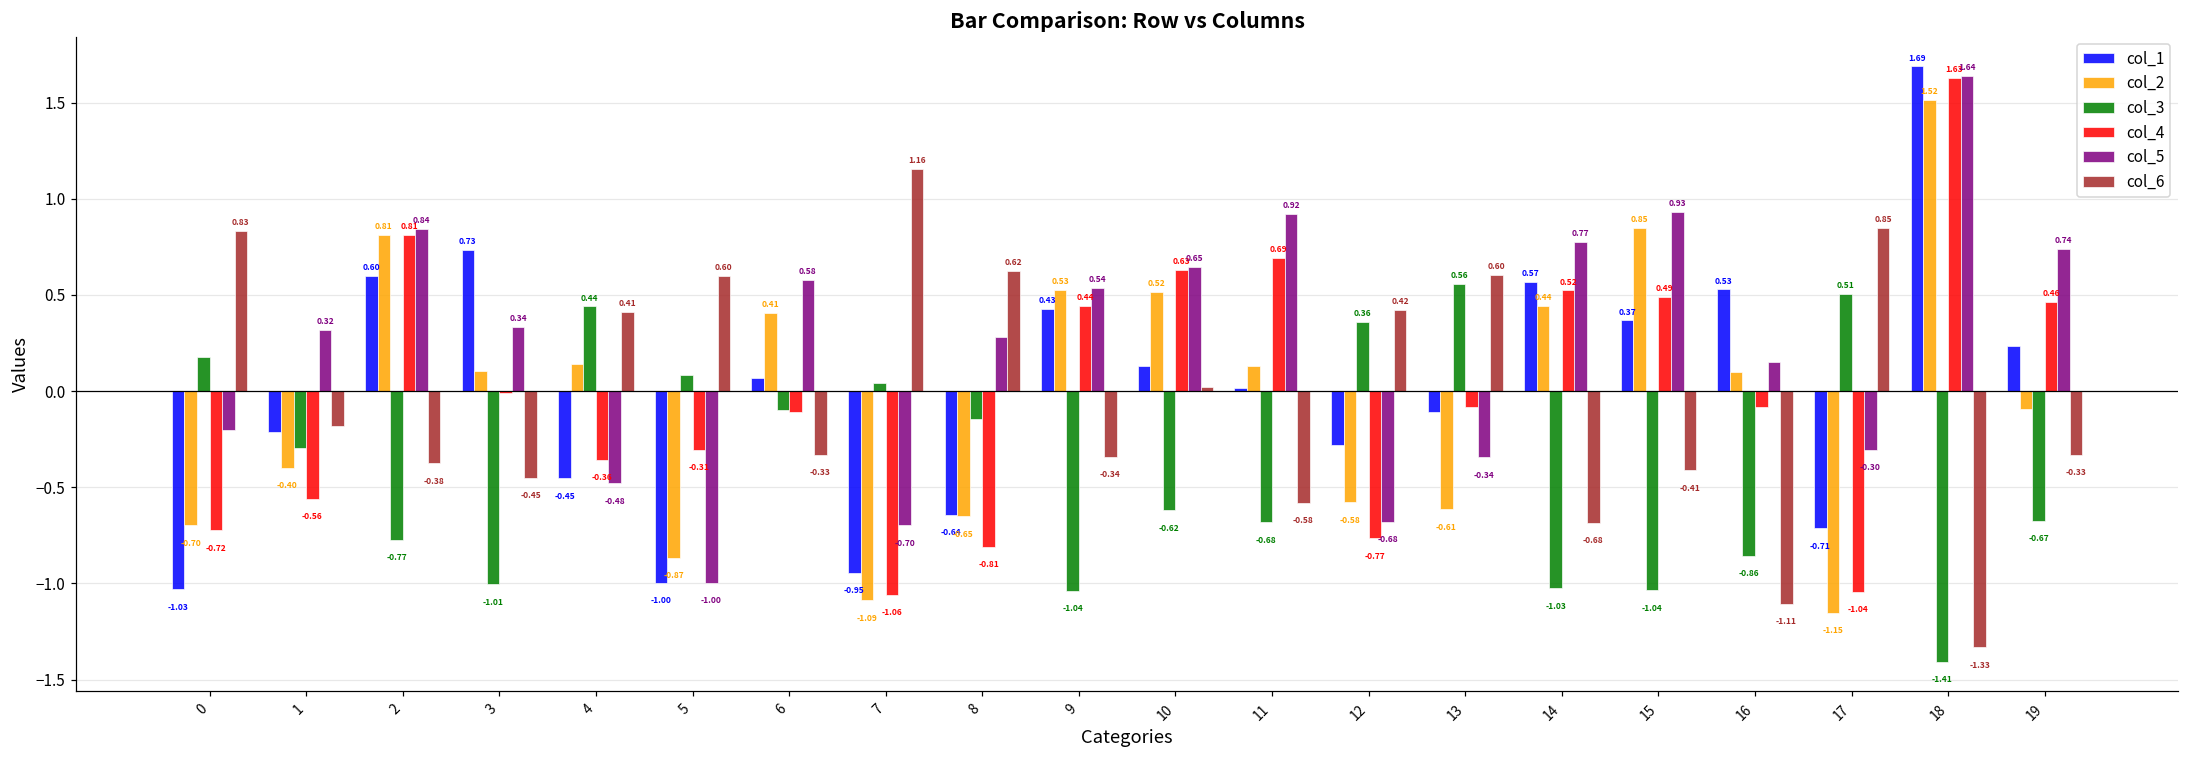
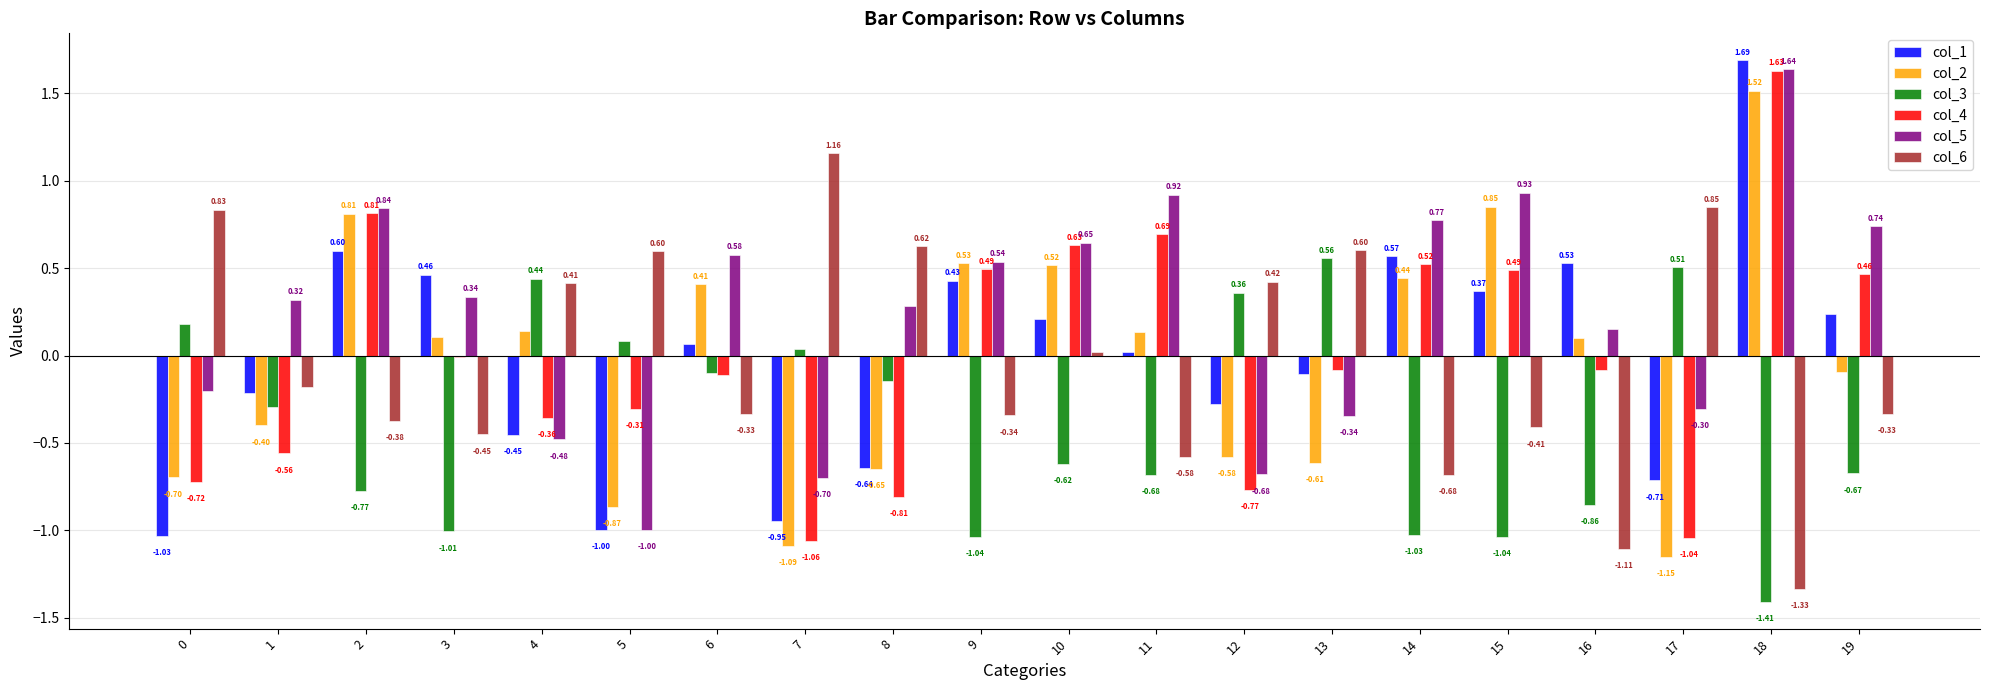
  {
    "col_1": {
      "0": -1.03,
      "2": 0.60,
-     "3": 0.73,
+     "3": 0.46,
      "4": -0.45,
      "5": -1.00,
      "7": -0.95,
      "9": 0.43,
-     "10": 0.13,
+     "10": 0.21,
      "14": 0.57,
      "15": 0.37,
      "16": 0.53,
      "17": -0.71,
      "18": 1.69
    },
    "col_2": {
      "0": -0.70,
      "1": -0.40,
      "2": 0.81,
      "5": -0.87,
      "6": 0.41,
      "7": -1.09,
      "9": 0.53,
      "10": 0.52,
      "12": -0.58,
      "13": -0.61,
      "14": 0.44,
      "15": 0.85,
      "17": -1.15,
      "18": 1.52
    },
    "col_3": {
      "2": -0.77,
      "3": -1.01,
      "4": 0.44,
      "9": -1.04,
      "10": -0.62,
      "11": -0.68,
      "12": 0.36,
      "13": 0.56,
      "14": -1.03,
      "15": -1.04,
      "16": -0.86,
      "17": 0.51,
      "18": -1.41,
      "19": -0.67
    },
    "col_4": {
      "0": -0.72,
      "1": -0.56,
      "2": 0.81,
      "4": -0.36,
      "5": -0.31,
      "7": -1.06,
      "8": -0.81,
-     "9": 0.44,
+     "9": 0.49,
      "11": 0.69,
      "12": -0.77,
      "14": 0.52,
      "15": 0.49,
      "17": -1.04,
      "19": 0.46
    },
    "col_5": {
      "1": 0.32,
      "2": 0.84,
      "3": 0.34,
      "4": -0.48,
      "5": -1.00,
      "6": 0.58,
      "7": -0.70,
      "9": 0.54,
      "11": 0.92,
      "12": -0.68,
      "13": -0.34,
      "14": 0.77,
      "15": 0.93,
      "17": -0.30,
      "19": 0.74
    },
    "col_6": {
      "0": 0.83,
      "2": -0.38,
      "3": -0.45,
      "4": 0.41,
      "5": 0.60,
      "6": -0.33,
      "7": 1.16,
      "8": 0.62,
      "9": -0.34,
      "11": -0.58,
      "12": 0.42,
      "13": 0.60,
      "14": -0.68,
      "15": -0.41,
      "16": -1.11,
      "17": 0.85,
      "18": -1.33,
      "19": -0.33
    }
  }
